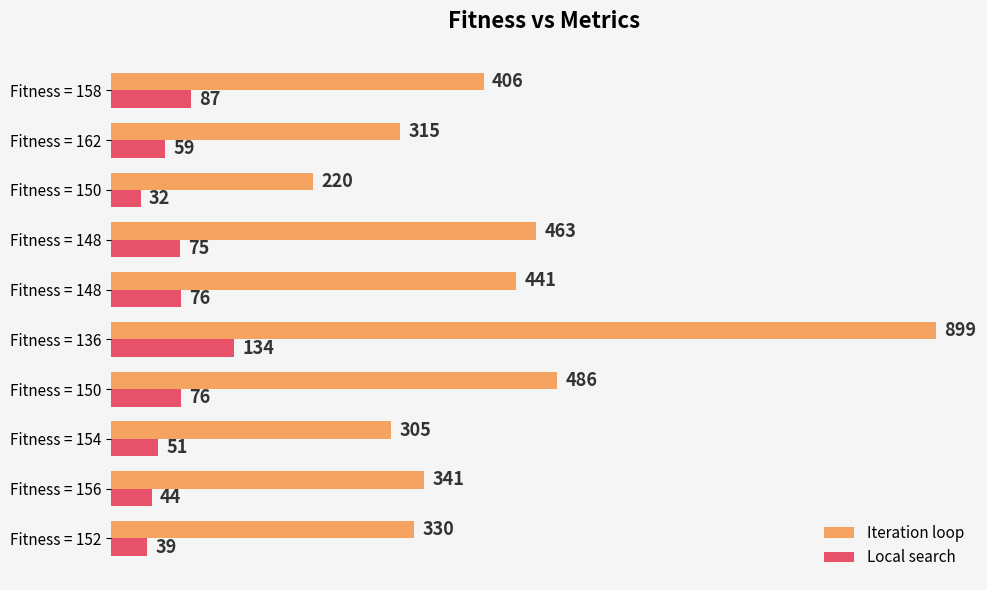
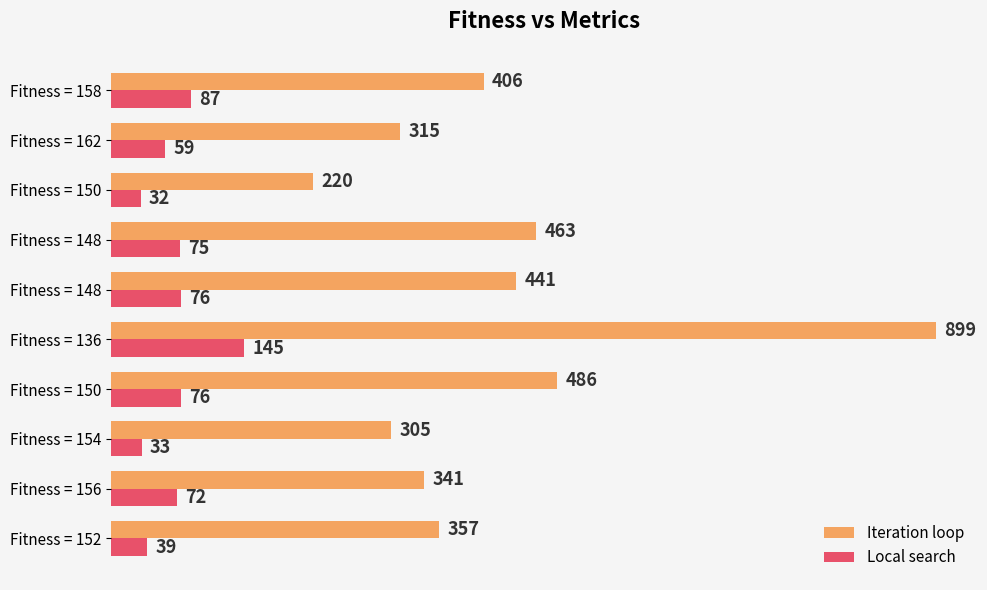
  {
    "Iteration loop": {
      "Fitness = 158": 406,
      "Fitness = 162": 315,
      "Fitness = 136": 899,
      "Fitness = 154": 305,
      "Fitness = 156": 341,
-     "Fitness = 152": 330
+     "Fitness = 152": 357
    },
    "Local search": {
      "Fitness = 158": 87,
      "Fitness = 162": 59,
-     "Fitness = 136": 134,
-     "Fitness = 154": 51,
-     "Fitness = 156": 44,
+     "Fitness = 136": 145,
+     "Fitness = 154": 33,
+     "Fitness = 156": 72,
      "Fitness = 152": 39
    }
  }
